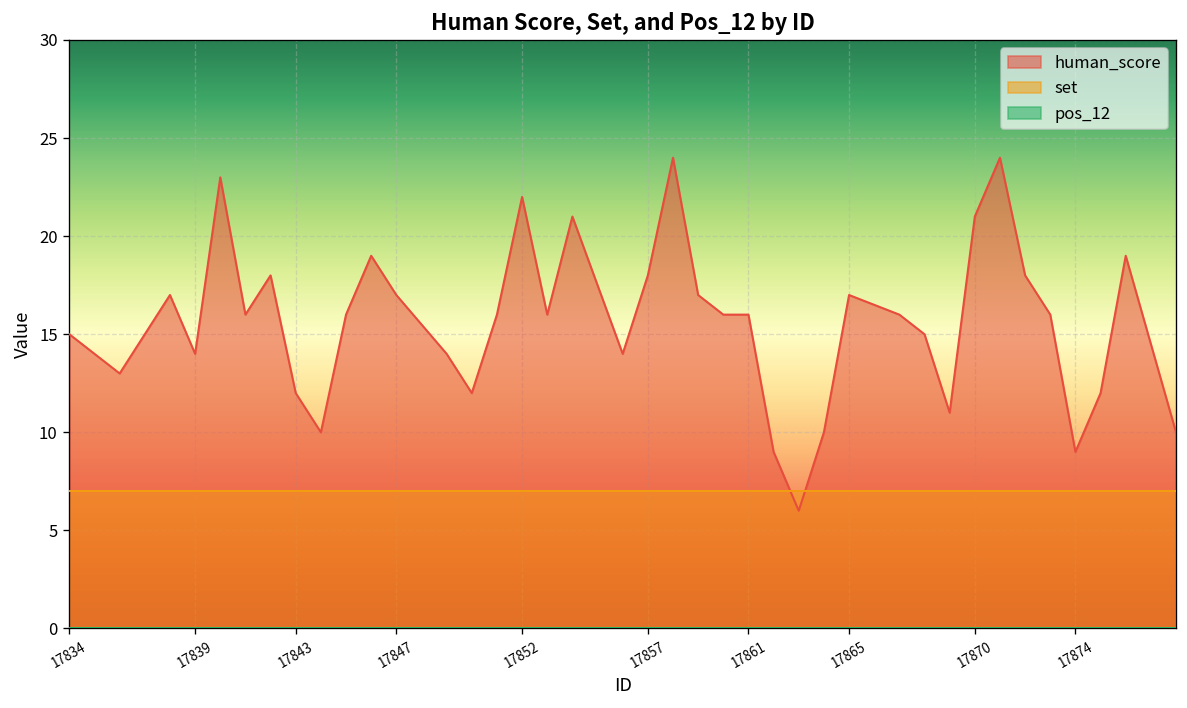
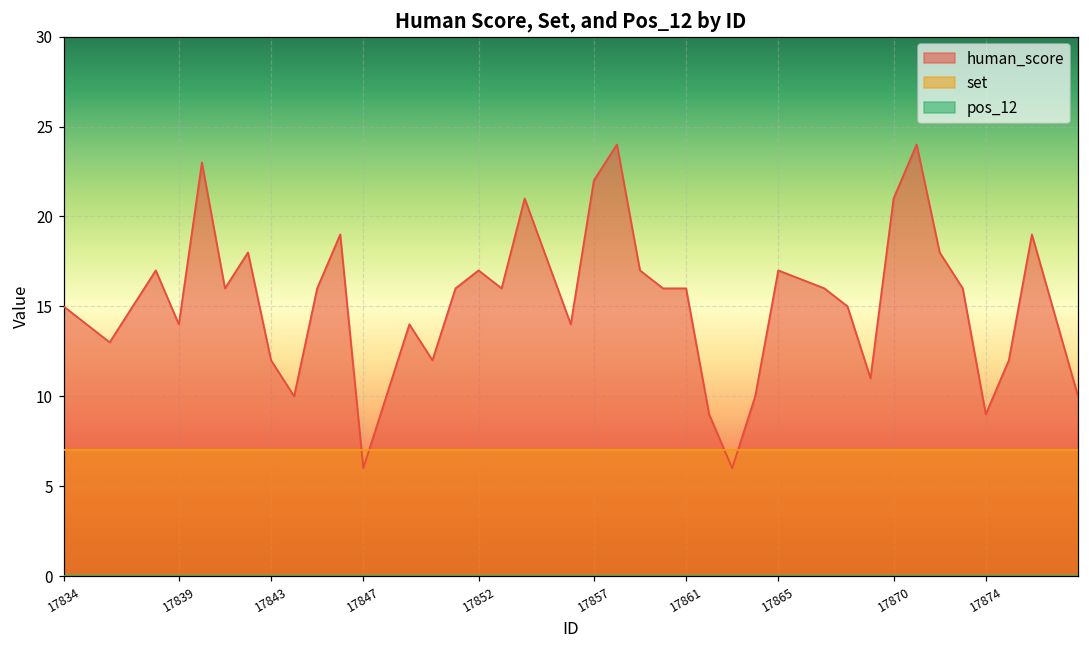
  {
    "human_score": {
      "17834": 15,
      "17839": 14,
      "17843": 12,
-     "17847": 17,
-     "17852": 22,
-     "17857": 18,
+     "17847": 6,
+     "17852": 17,
+     "17857": 22,
      "17861": 16,
      "17865": 17,
      "17870": 21,
      "17874": 9
    },
    "set": {
      "17834": 7,
      "17839": 7,
      "17843": 7,
      "17847": 7,
      "17852": 7,
      "17857": 7,
      "17861": 7,
      "17865": 7,
      "17870": 7,
      "17874": 7
    },
    "pos_12": {
      "17834": 0,
      "17839": 0,
      "17843": 0,
      "17847": 0,
      "17852": 0,
      "17857": 0,
      "17861": 0,
      "17865": 0,
      "17870": 0,
      "17874": 0
    }
  }
